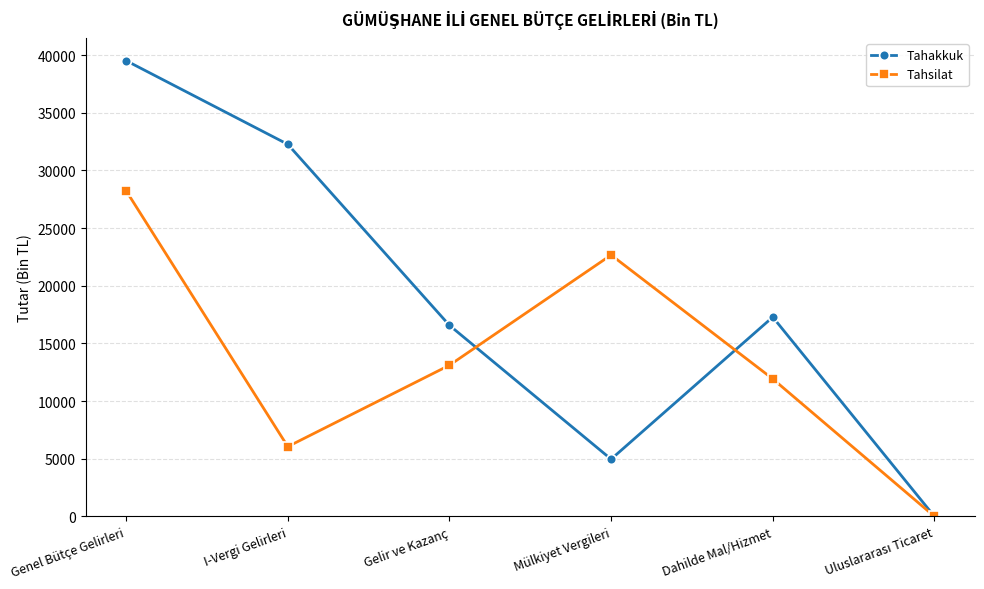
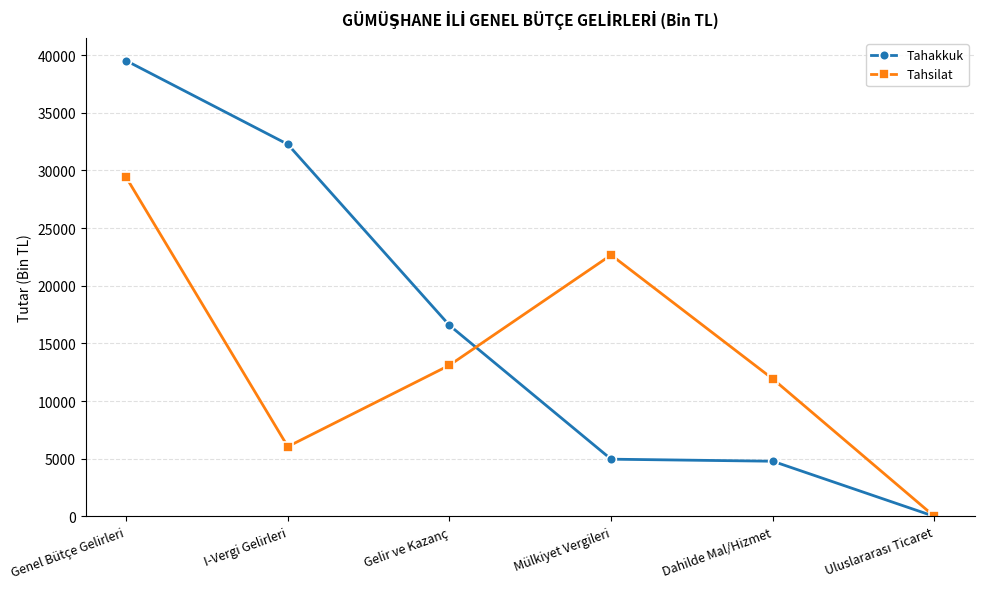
  {
    "Tahakkuk": {
      "Genel Bütçe Gelirleri": 39500,
      "I-Vergi Gelirleri": 32300,
      "Gelir ve Kazanç": 16600,
      "Mülkiyet Vergileri": 5000,
-     "Dahilde Mal/Hizmet": 17300
+     "Dahilde Mal/Hizmet": 4800
    },
    "Tahsilat": {
-     "Genel Bütçe Gelirleri": 28200,
+     "Genel Bütçe Gelirleri": 29400,
      "I-Vergi Gelirleri": 6100,
      "Gelir ve Kazanç": 13100,
      "Mülkiyet Vergileri": 22700,
      "Dahilde Mal/Hizmet": 11900
    }
  }
